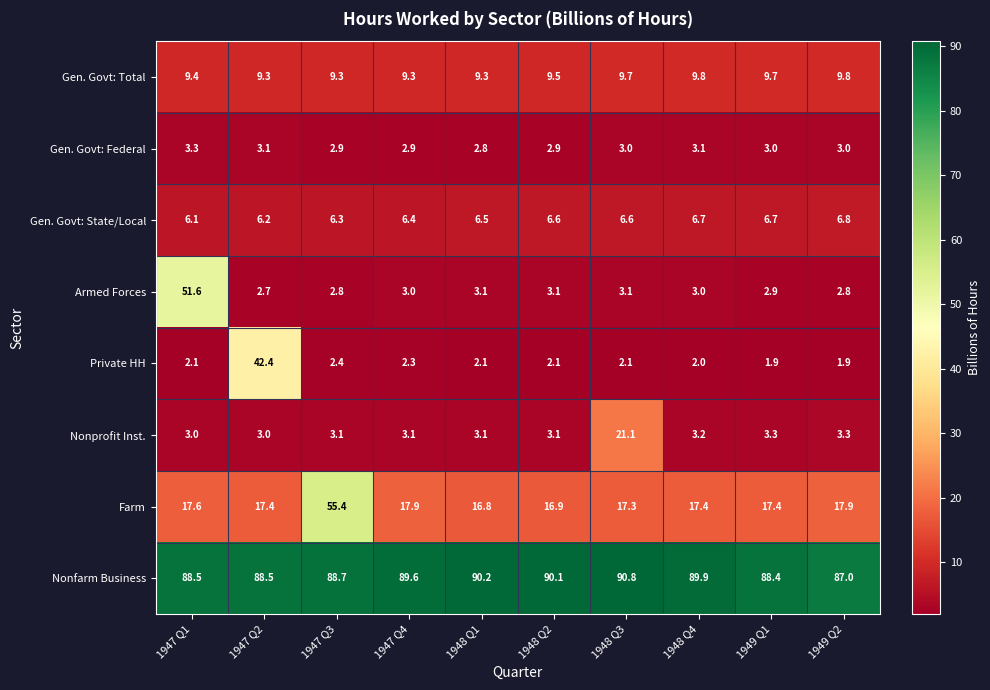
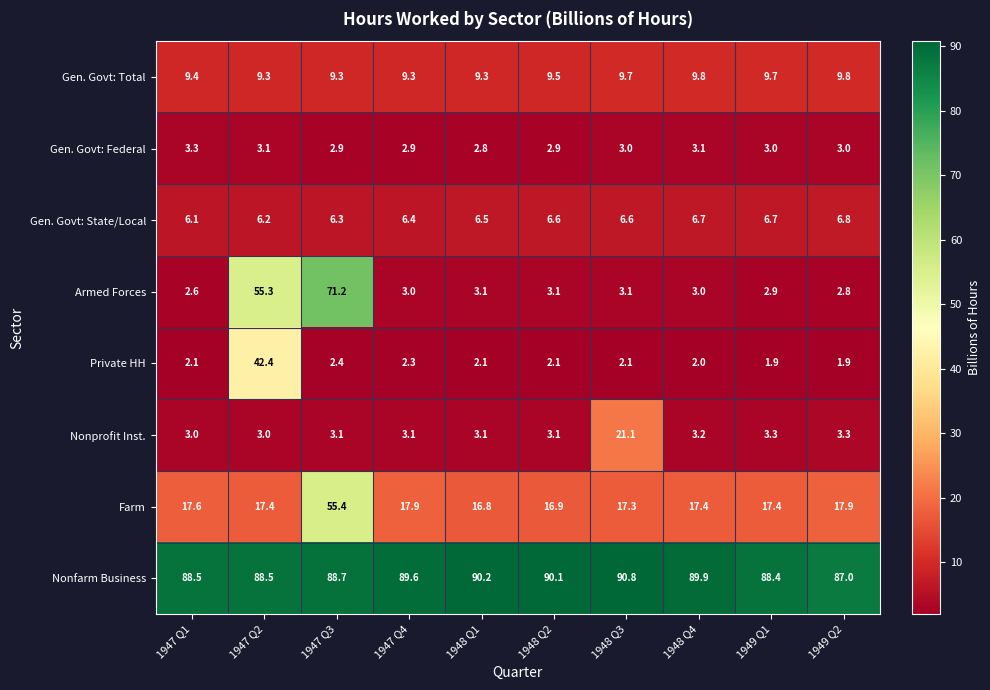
  {
    "Gen. Govt: Total": {
      "1947 Q1": 9.4,
      "1947 Q2": 9.3,
      "1947 Q3": 9.3,
      "1947 Q4": 9.3,
      "1948 Q1": 9.3,
      "1948 Q2": 9.5,
      "1948 Q3": 9.7,
      "1948 Q4": 9.8,
      "1949 Q1": 9.7,
      "1949 Q2": 9.8
    },
    "Gen. Govt: Federal": {
      "1947 Q1": 3.3,
      "1947 Q2": 3.1,
      "1947 Q3": 2.9,
      "1947 Q4": 2.9,
      "1948 Q1": 2.8,
      "1948 Q2": 2.9,
      "1948 Q3": 3.0,
      "1948 Q4": 3.1,
      "1949 Q1": 3.0,
      "1949 Q2": 3.0
    },
    "Gen. Govt: State/Local": {
      "1947 Q1": 6.1,
      "1947 Q2": 6.2,
      "1947 Q3": 6.3,
      "1947 Q4": 6.4,
      "1948 Q1": 6.5,
      "1948 Q2": 6.6,
      "1948 Q3": 6.6,
      "1948 Q4": 6.7,
      "1949 Q1": 6.7,
      "1949 Q2": 6.8
    },
    "Armed Forces": {
-     "1947 Q1": 51.6,
-     "1947 Q2": 2.7,
-     "1947 Q3": 2.8,
+     "1947 Q1": 2.6,
+     "1947 Q2": 55.3,
+     "1947 Q3": 71.2,
      "1947 Q4": 3.0,
      "1948 Q1": 3.1,
      "1948 Q2": 3.1,
      "1948 Q3": 3.1,
      "1948 Q4": 3.0,
      "1949 Q1": 2.9,
      "1949 Q2": 2.8
    },
    "Private HH": {
      "1947 Q1": 2.1,
      "1947 Q2": 42.4,
      "1947 Q3": 2.4,
      "1947 Q4": 2.3,
      "1948 Q1": 2.1,
      "1948 Q2": 2.1,
      "1948 Q3": 2.1,
      "1948 Q4": 2.0,
      "1949 Q1": 1.9,
      "1949 Q2": 1.9
    },
    "Nonprofit Inst.": {
      "1947 Q1": 3.0,
      "1947 Q2": 3.0,
      "1947 Q3": 3.1,
      "1947 Q4": 3.1,
      "1948 Q1": 3.1,
      "1948 Q2": 3.1,
      "1948 Q3": 21.1,
      "1948 Q4": 3.2,
      "1949 Q1": 3.3,
      "1949 Q2": 3.3
    },
    "Farm": {
      "1947 Q1": 17.6,
      "1947 Q2": 17.4,
      "1947 Q3": 55.4,
      "1947 Q4": 17.9,
      "1948 Q1": 16.8,
      "1948 Q2": 16.9,
      "1948 Q3": 17.3,
      "1948 Q4": 17.4,
      "1949 Q1": 17.4,
      "1949 Q2": 17.9
    },
    "Nonfarm Business": {
      "1947 Q1": 88.5,
      "1947 Q2": 88.5,
      "1947 Q3": 88.7,
      "1947 Q4": 89.6,
      "1948 Q1": 90.2,
      "1948 Q2": 90.1,
      "1948 Q3": 90.8,
      "1948 Q4": 89.9,
      "1949 Q1": 88.4,
      "1949 Q2": 87.0
    }
  }
